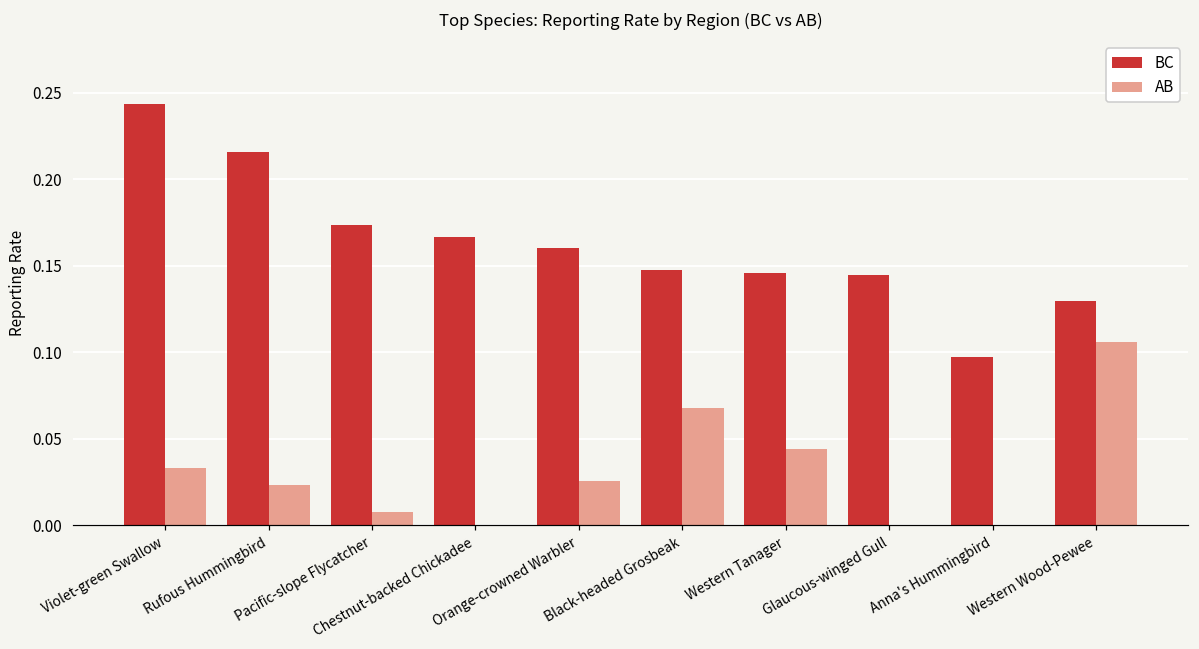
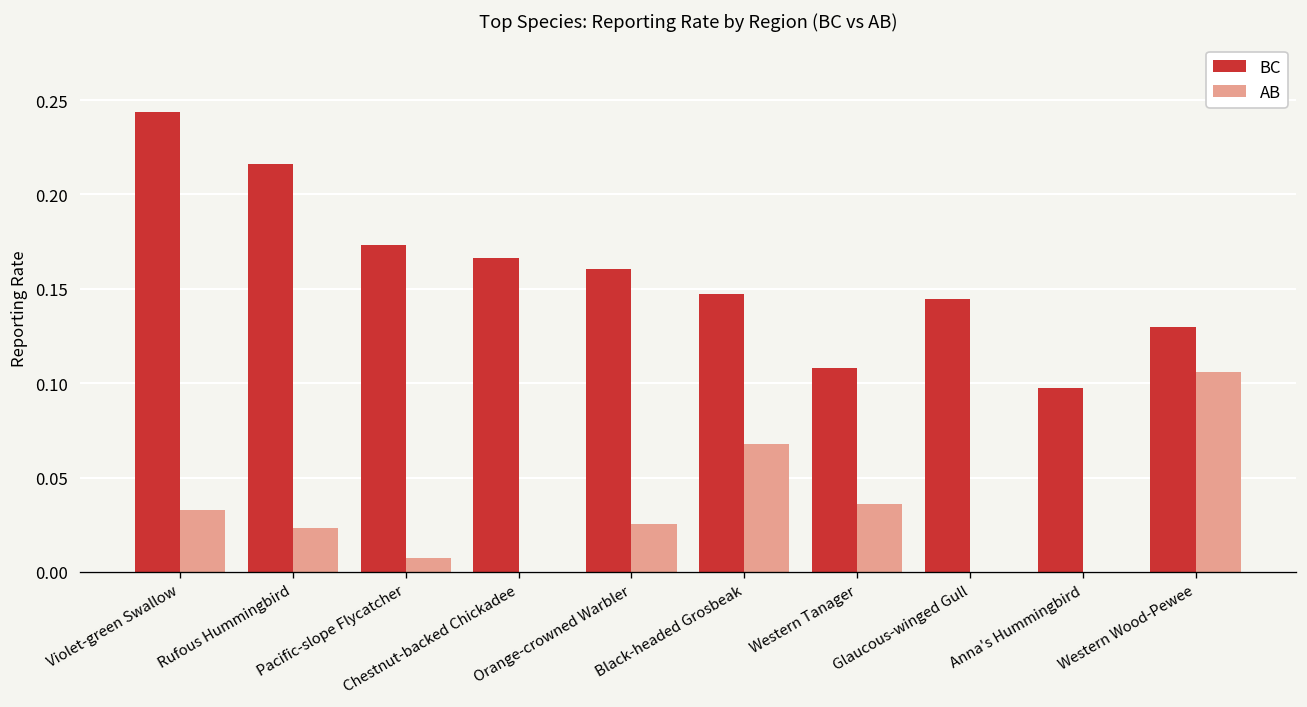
  {
    "BC": {
      "Violet-green Swallow": 0.244,
      "Rufous Hummingbird": 0.216,
      "Pacific-slope Flycatcher": 0.173,
      "Chestnut-backed Chickadee": 0.166,
      "Orange-crowned Warbler": 0.161,
      "Black-headed Grosbeak": 0.147,
-     "Western Tanager": 0.146,
+     "Western Tanager": 0.108,
      "Glaucous-winged Gull": 0.145,
      "Anna's Hummingbird": 0.097,
      "Western Wood-Pewee": 0.130
    },
    "AB": {
      "Violet-green Swallow": 0.033,
      "Rufous Hummingbird": 0.023,
      "Pacific-slope Flycatcher": 0.007,
      "Chestnut-backed Chickadee": 0.000,
      "Orange-crowned Warbler": 0.026,
      "Black-headed Grosbeak": 0.068,
-     "Western Tanager": 0.044,
+     "Western Tanager": 0.036,
      "Glaucous-winged Gull": 0.000,
      "Anna's Hummingbird": 0.000,
      "Western Wood-Pewee": 0.106
    }
  }
